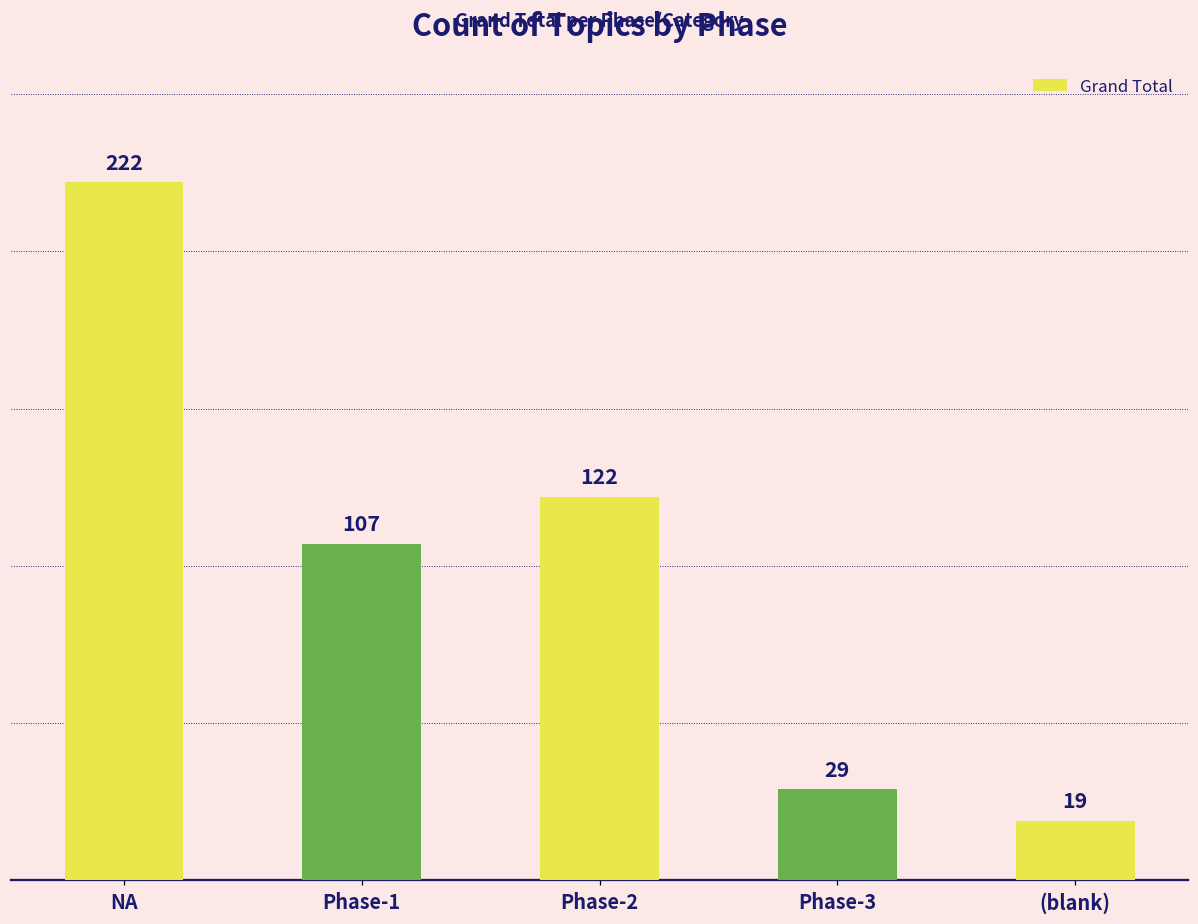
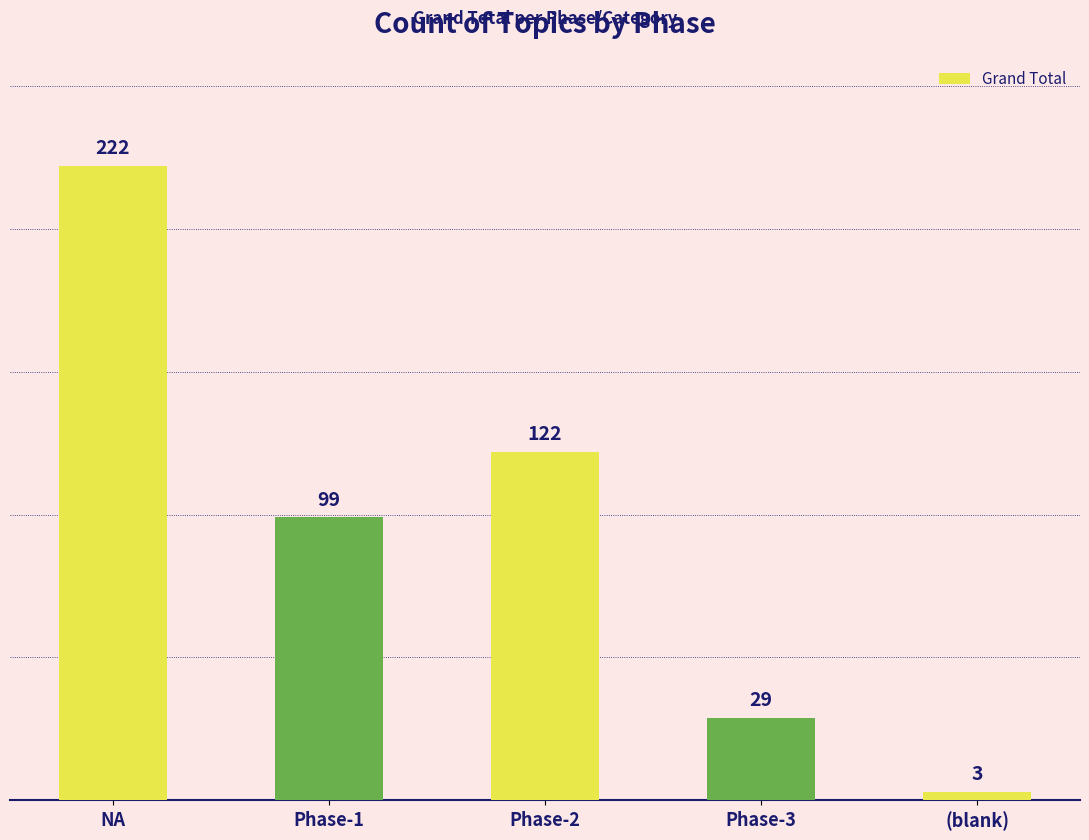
  {
    "NA": 222,
-   "Phase-1": 107,
+   "Phase-1": 99,
    "Phase-2": 122,
    "Phase-3": 29,
-   "(blank)": 19
+   "(blank)": 3
  }
